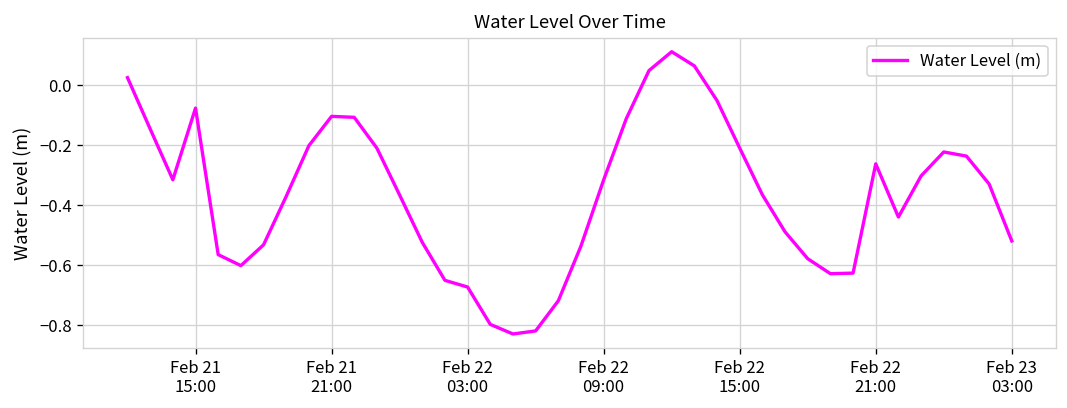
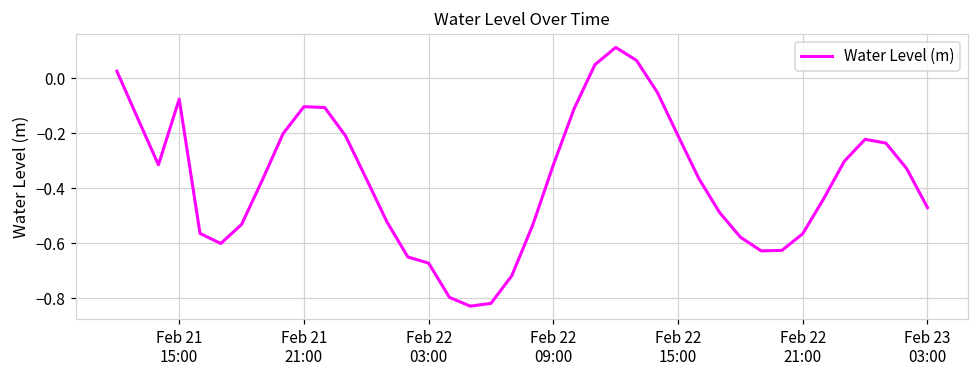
  {
    "Feb 21 15:00": -0.08,
    "Feb 21 21:00": -0.10,
    "Feb 22 03:00": -0.67,
    "Feb 22 09:00": -0.32,
    "Feb 22 15:00": -0.21,
-   "Feb 22 21:00": -0.26,
-   "Feb 23 03:00": -0.52
+   "Feb 22 21:00": -0.57,
+   "Feb 23 03:00": -0.47
  }
